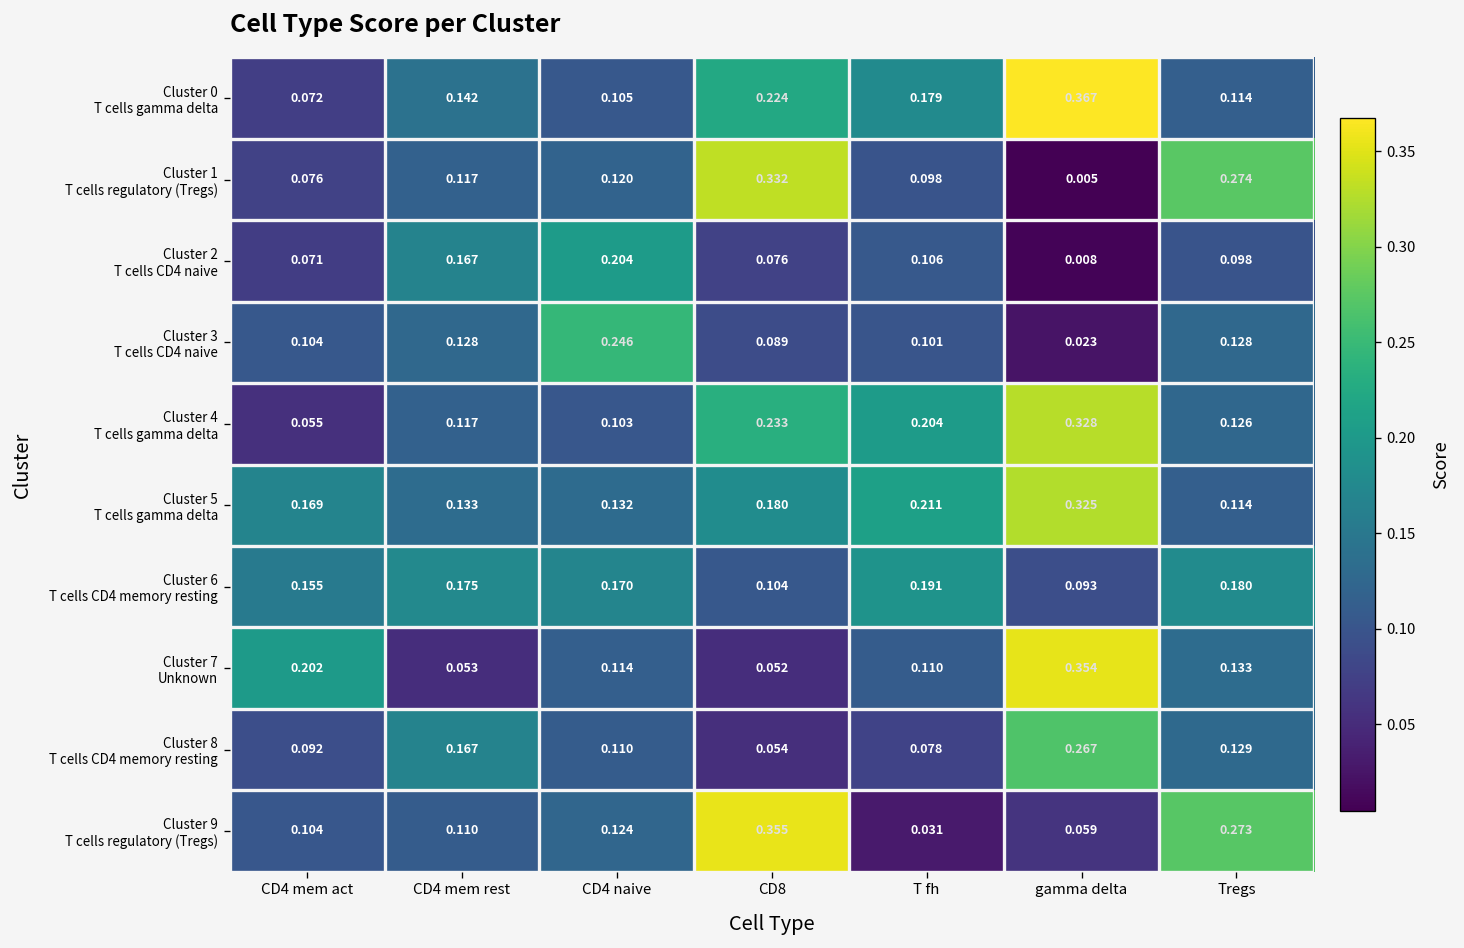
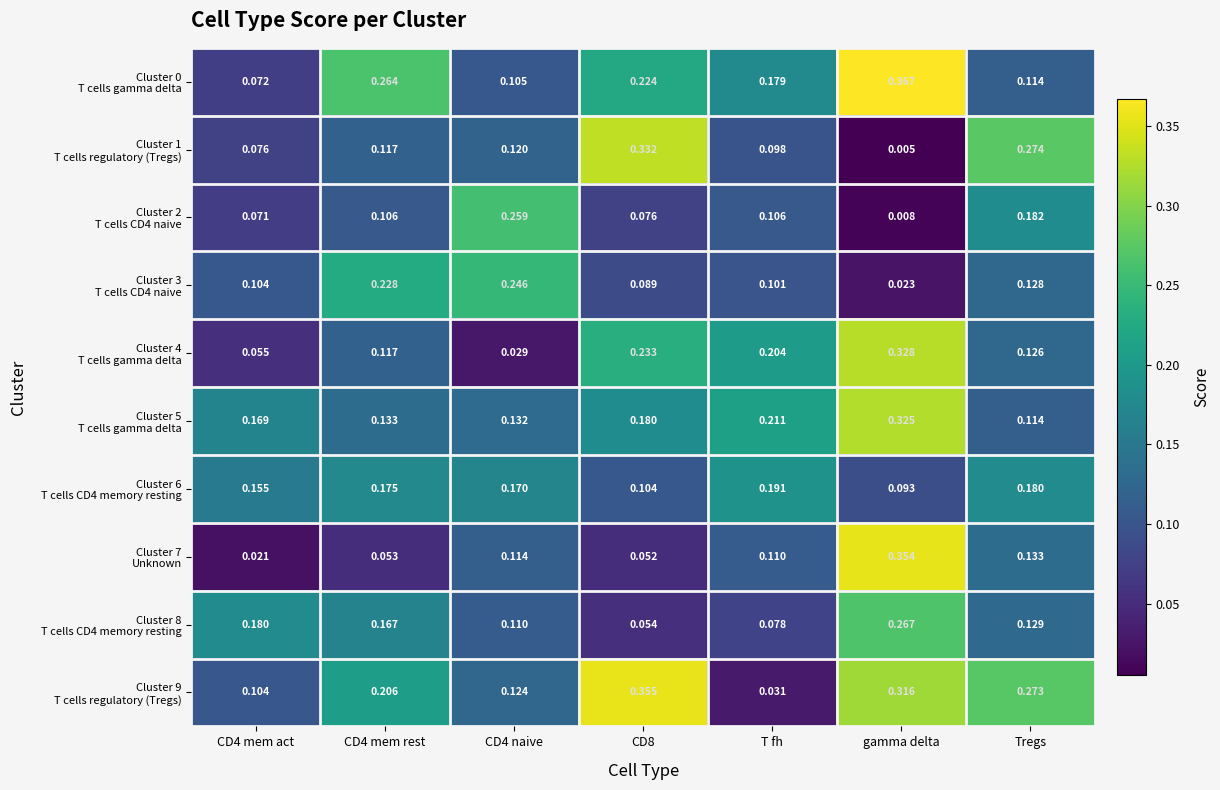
  {
    "Cluster 0 T cells gamma delta": {
      "CD4 mem act": 0.072,
-     "CD4 mem rest": 0.142,
+     "CD4 mem rest": 0.264,
      "CD4 naive": 0.105,
      "CD8": 0.224,
      "T fh": 0.179,
      "gamma delta": 0.367,
      "Tregs": 0.114
    },
    "Cluster 1 T cells regulatory (Tregs)": {
      "CD4 mem act": 0.076,
      "CD4 mem rest": 0.117,
      "CD4 naive": 0.120,
      "CD8": 0.332,
      "T fh": 0.098,
      "gamma delta": 0.005,
      "Tregs": 0.274
    },
    "Cluster 2 T cells CD4 naive": {
      "CD4 mem act": 0.071,
-     "CD4 mem rest": 0.167,
-     "CD4 naive": 0.204,
+     "CD4 mem rest": 0.106,
+     "CD4 naive": 0.259,
      "CD8": 0.076,
      "T fh": 0.106,
      "gamma delta": 0.008,
-     "Tregs": 0.098
+     "Tregs": 0.182
    },
    "Cluster 3 T cells CD4 naive": {
      "CD4 mem act": 0.104,
-     "CD4 mem rest": 0.128,
+     "CD4 mem rest": 0.228,
      "CD4 naive": 0.246,
      "CD8": 0.089,
      "T fh": 0.101,
      "gamma delta": 0.023,
      "Tregs": 0.128
    },
    "Cluster 4 T cells gamma delta": {
      "CD4 mem act": 0.055,
      "CD4 mem rest": 0.117,
-     "CD4 naive": 0.103,
+     "CD4 naive": 0.029,
      "CD8": 0.233,
      "T fh": 0.204,
      "gamma delta": 0.328,
      "Tregs": 0.126
    },
    "Cluster 5 T cells gamma delta": {
      "CD4 mem act": 0.169,
      "CD4 mem rest": 0.133,
      "CD4 naive": 0.132,
      "CD8": 0.180,
      "T fh": 0.211,
      "gamma delta": 0.325,
      "Tregs": 0.114
    },
    "Cluster 6 T cells CD4 memory resting": {
      "CD4 mem act": 0.155,
      "CD4 mem rest": 0.175,
      "CD4 naive": 0.170,
      "CD8": 0.104,
      "T fh": 0.191,
      "gamma delta": 0.093,
      "Tregs": 0.180
    },
    "Cluster 7 Unknown": {
-     "CD4 mem act": 0.202,
+     "CD4 mem act": 0.021,
      "CD4 mem rest": 0.053,
      "CD4 naive": 0.114,
      "CD8": 0.052,
      "T fh": 0.110,
      "gamma delta": 0.354,
      "Tregs": 0.133
    },
    "Cluster 8 T cells CD4 memory resting": {
-     "CD4 mem act": 0.092,
+     "CD4 mem act": 0.180,
      "CD4 mem rest": 0.167,
      "CD4 naive": 0.110,
      "CD8": 0.054,
      "T fh": 0.078,
      "gamma delta": 0.267,
      "Tregs": 0.129
    },
    "Cluster 9 T cells regulatory (Tregs)": {
      "CD4 mem act": 0.104,
-     "CD4 mem rest": 0.110,
+     "CD4 mem rest": 0.206,
      "CD4 naive": 0.124,
      "CD8": 0.355,
      "T fh": 0.031,
-     "gamma delta": 0.059,
+     "gamma delta": 0.316,
      "Tregs": 0.273
    }
  }
